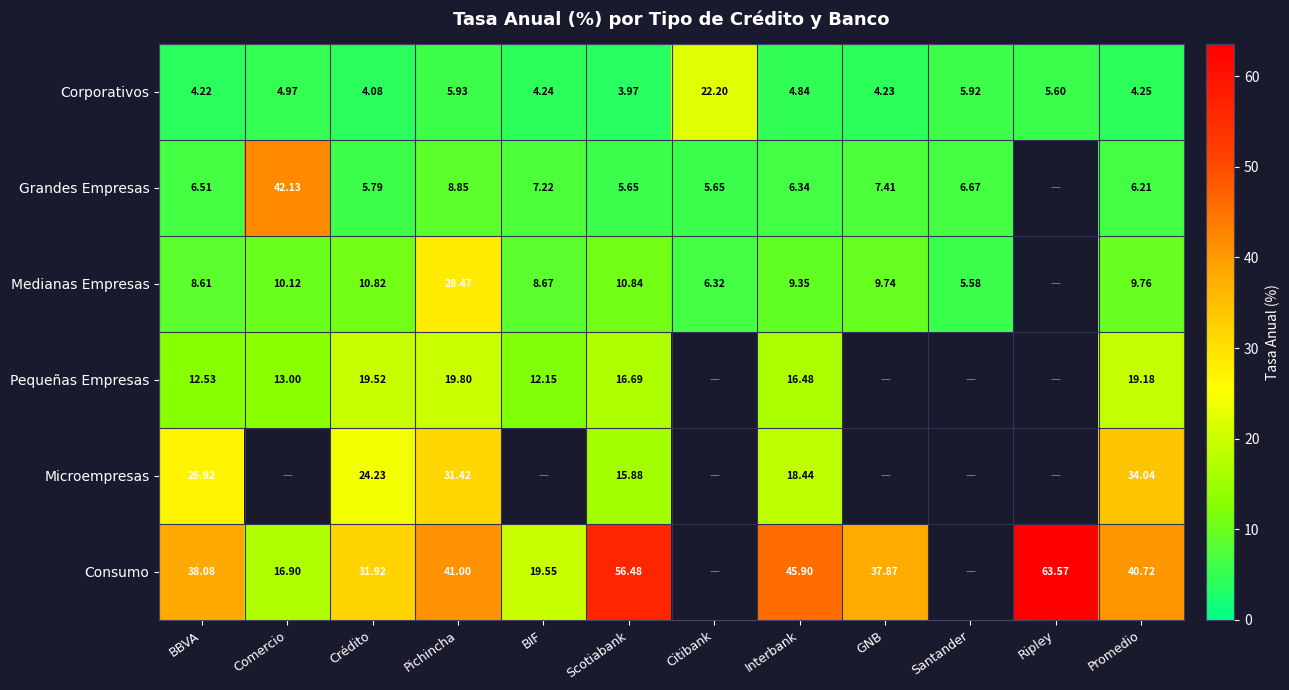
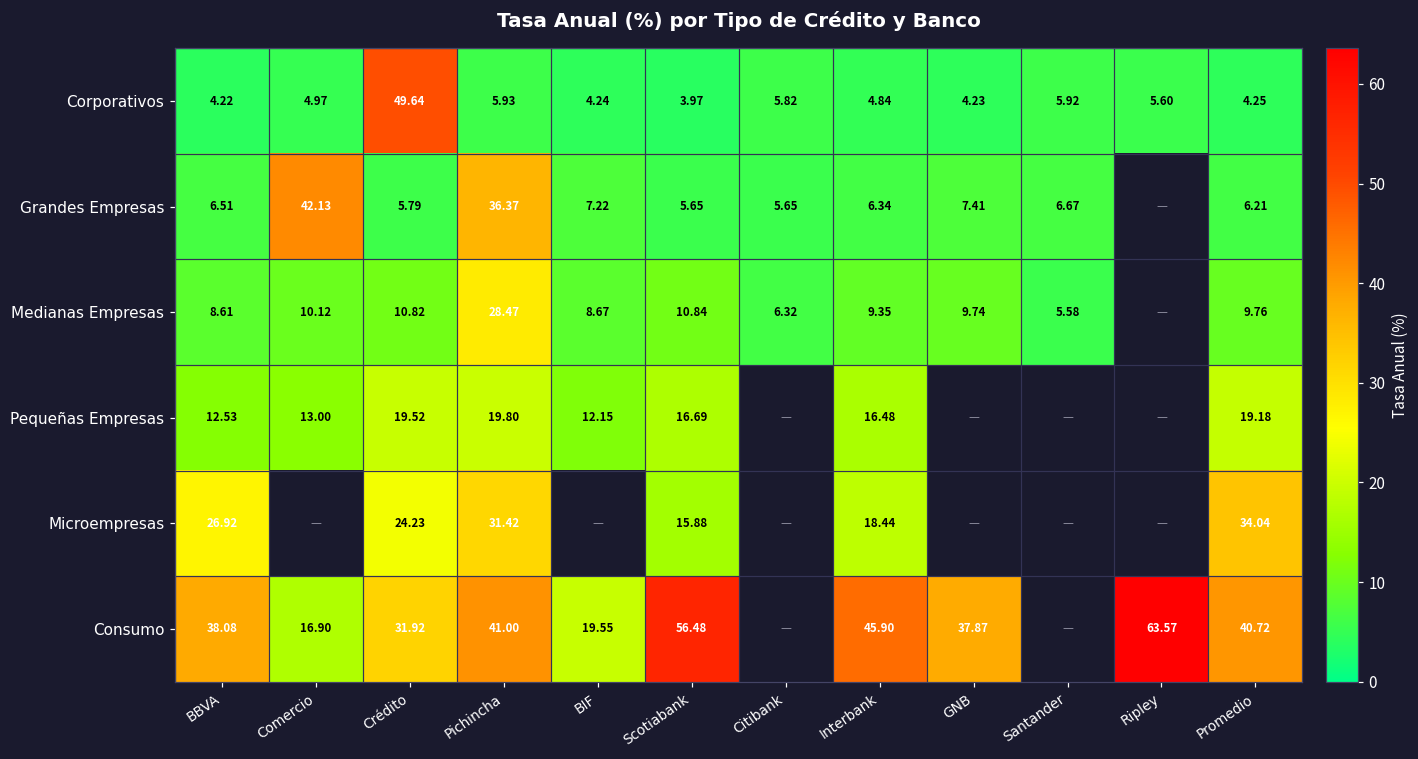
  {
    "Corporativos": {
      "BBVA": 4.22,
      "Comercio": 4.97,
-     "Crédito": 4.08,
+     "Crédito": 49.64,
      "Pichincha": 5.93,
      "BIF": 4.24,
      "Scotiabank": 3.97,
-     "Citibank": 22.20,
+     "Citibank": 5.82,
      "Interbank": 4.84,
      "GNB": 4.23,
      "Santander": 5.92,
      "Ripley": 5.60,
      "Promedio": 4.25
    },
    "Grandes Empresas": {
      "BBVA": 6.51,
      "Comercio": 42.13,
      "Crédito": 5.79,
-     "Pichincha": 8.85,
+     "Pichincha": 36.37,
      "BIF": 7.22,
      "Scotiabank": 5.65,
      "Citibank": 5.65,
      "Interbank": 6.34,
      "GNB": 7.41,
      "Santander": 6.67,
      "Promedio": 6.21
    },
    "Medianas Empresas": {
      "BBVA": 8.61,
      "Comercio": 10.12,
      "Crédito": 10.82,
      "Pichincha": 28.47,
      "BIF": 8.67,
      "Scotiabank": 10.84,
      "Citibank": 6.32,
      "Interbank": 9.35,
      "GNB": 9.74,
      "Santander": 5.58,
      "Promedio": 9.76
    },
    "Pequeñas Empresas": {
      "BBVA": 12.53,
      "Comercio": 13.00,
      "Crédito": 19.52,
      "Pichincha": 19.80,
      "BIF": 12.15,
      "Scotiabank": 16.69,
      "Interbank": 16.48,
      "Promedio": 19.18
    },
    "Microempresas": {
      "BBVA": 26.92,
      "Crédito": 24.23,
      "Pichincha": 31.42,
      "Scotiabank": 15.88,
      "Interbank": 18.44,
      "Promedio": 34.04
    },
    "Consumo": {
      "BBVA": 38.08,
      "Comercio": 16.90,
      "Crédito": 31.92,
      "Pichincha": 41.00,
      "BIF": 19.55,
      "Scotiabank": 56.48,
      "Interbank": 45.90,
      "GNB": 37.87,
      "Ripley": 63.57,
      "Promedio": 40.72
    }
  }
